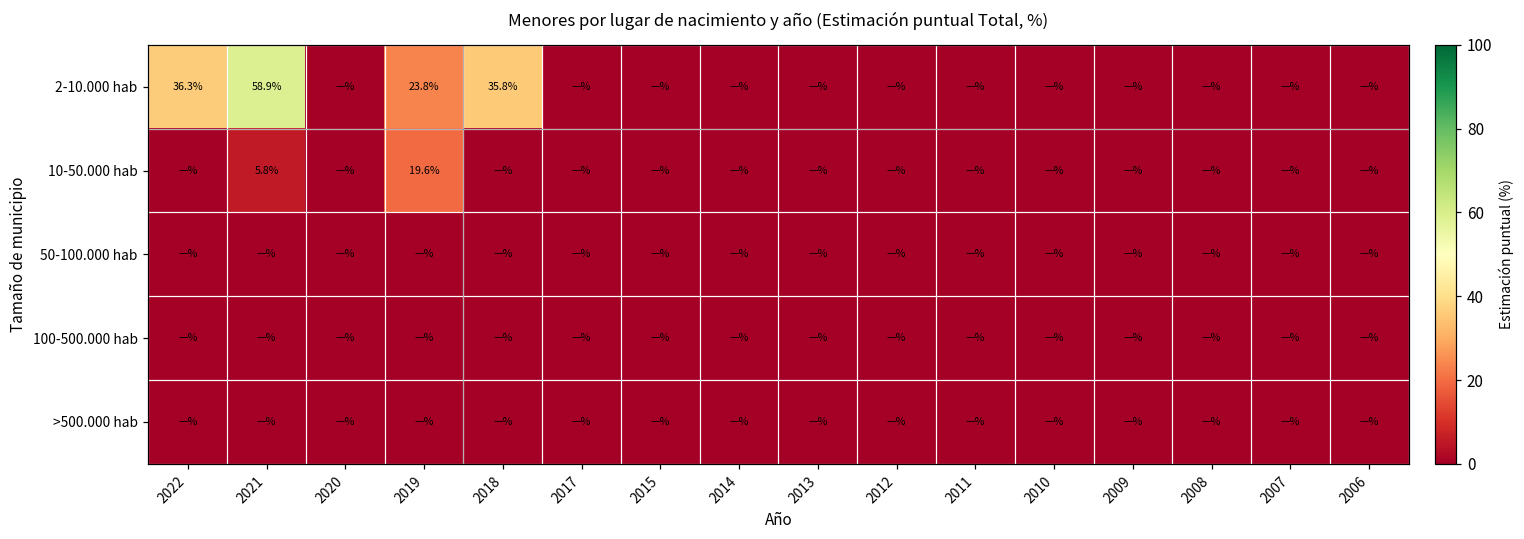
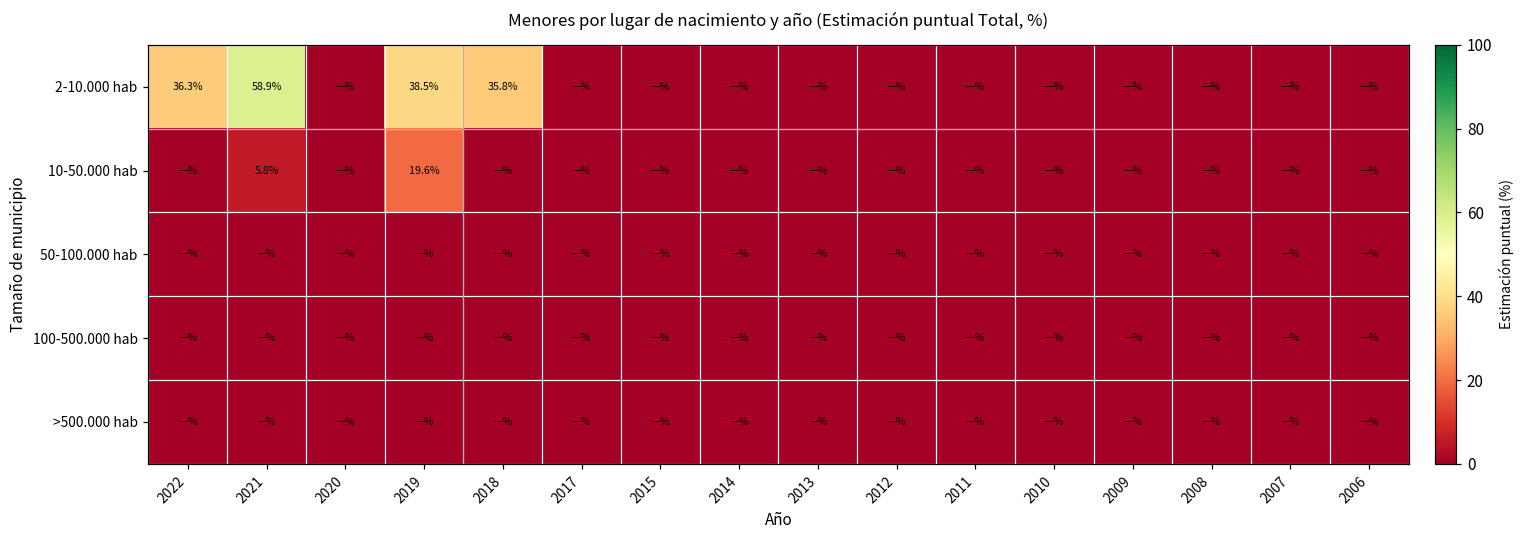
  {
    "2-10.000 hab": {
      "2022": "36.3%",
      "2021": "58.9%",
-     "2019": "23.8%",
+     "2019": "38.5%",
      "2018": "35.8%"
    },
    "10-50.000 hab": {
      "2021": "5.8%",
      "2019": "19.6%"
    }
  }
